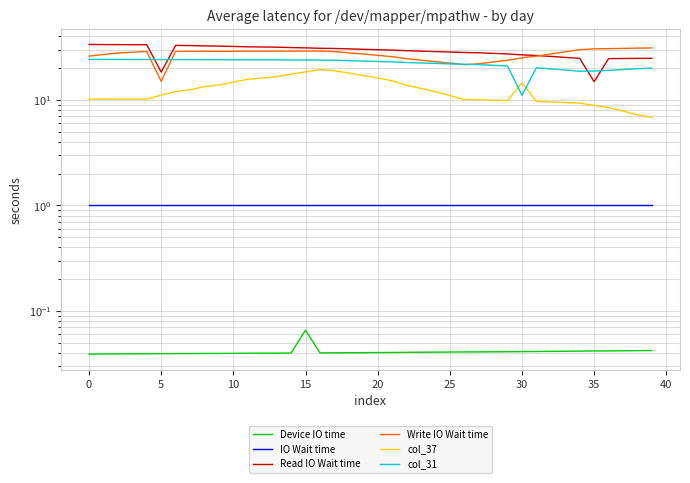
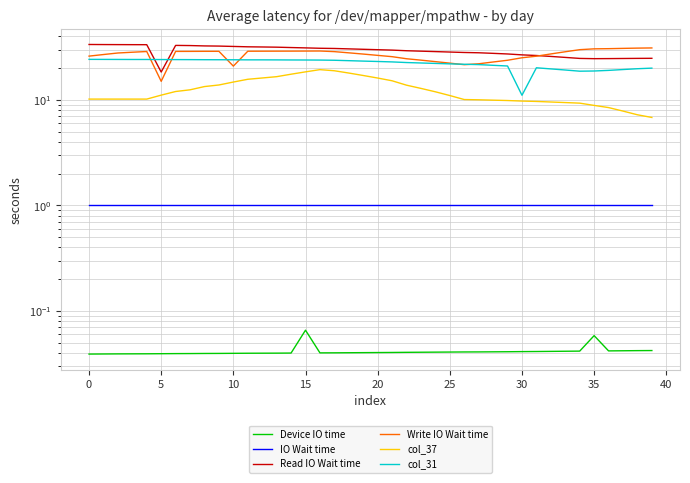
  {
    "Device IO time": {
      "0": 0.039,
      "5": 0.039,
      "10": 0.040,
      "15": 0.07,
      "20": 0.040,
      "25": 0.041,
      "30": 0.041,
-     "35": 0.042
+     "35": 0.06
    },
    "IO Wait time": {
      "0": 1.0,
      "5": 1.0,
      "10": 1.0,
      "15": 1.0,
      "20": 1.0,
      "25": 1.0,
      "30": 1.0,
      "35": 1.0
    },
    "Read IO Wait time": {
      "0": 34,
      "5": 18,
      "10": 32,
      "15": 31,
      "20": 30,
      "25": 28,
      "30": 27,
-     "35": 15
+     "35": 25
    },
    "Write IO Wait time": {
      "0": 26,
      "5": 15,
-     "10": 29,
+     "10": 21,
      "15": 29,
      "20": 26,
      "30": 25,
      "35": 30
    },
    "col_37": {
      "0": 10,
      "5": 11,
      "10": 15,
      "15": 18,
      "20": 16,
      "25": 11,
-     "30": 14,
+     "30": 10,
      "35": 9
    },
    "col_31": {
      "0": 24,
      "5": 24,
      "10": 24,
      "15": 24,
      "20": 23,
      "30": 11,
      "35": 19
    }
  }
